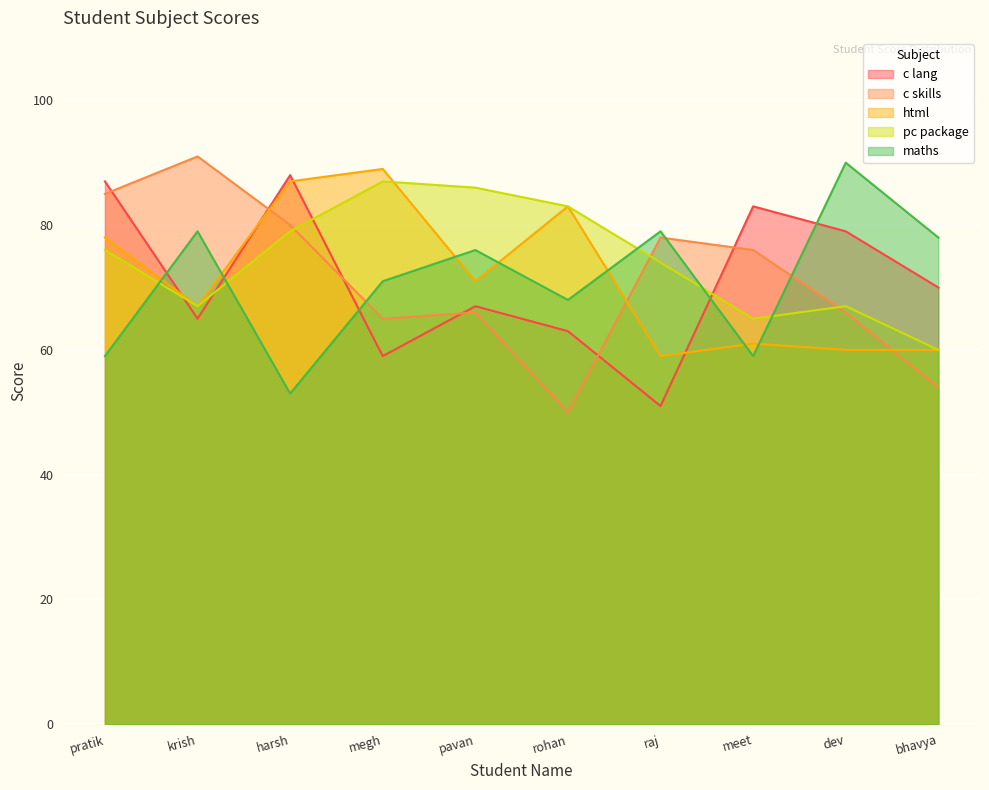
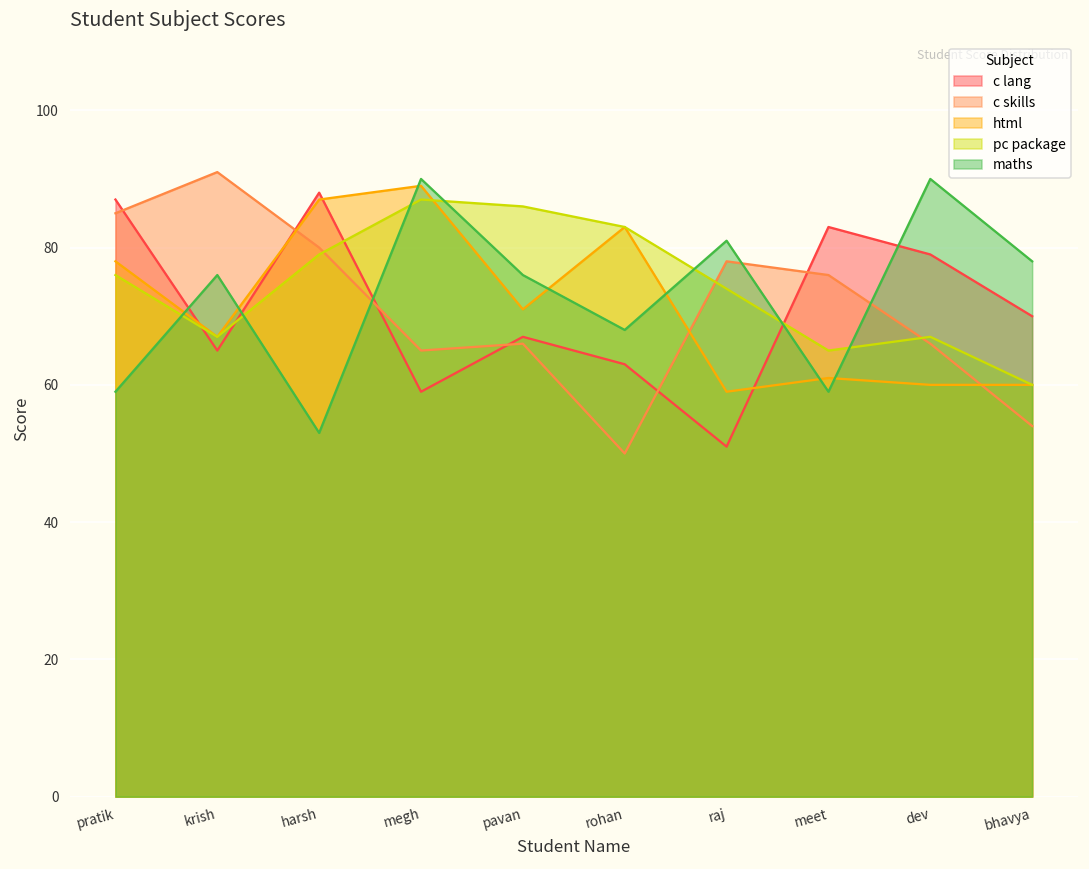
  {
    "maths": {
      "pratik": 59,
-     "krish": 79,
+     "krish": 76,
      "harsh": 53,
-     "megh": 71,
+     "megh": 90,
      "pavan": 76,
      "rohan": 68,
-     "raj": 79,
+     "raj": 81,
      "meet": 59,
      "dev": 90,
      "bhavya": 78
    }
  }
